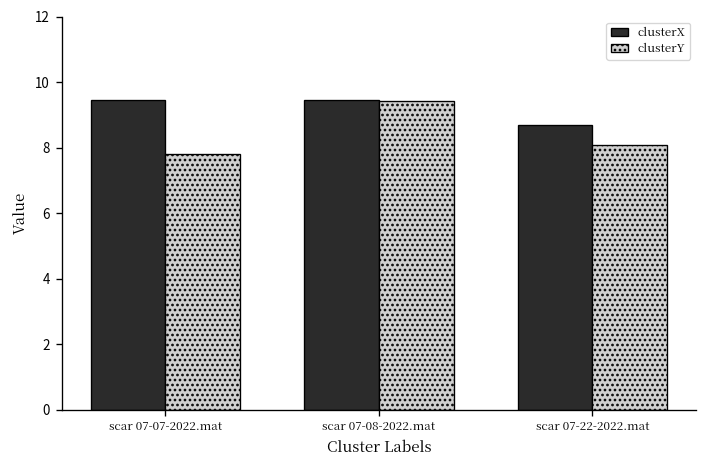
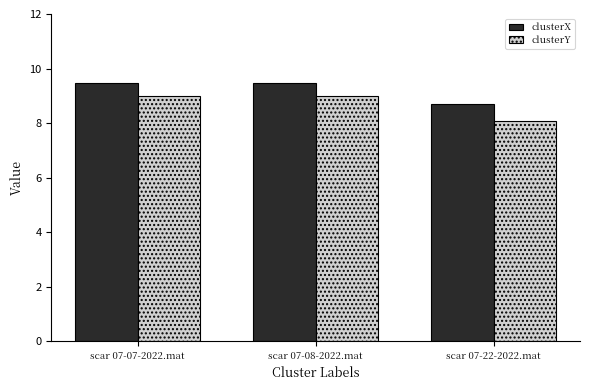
  {
    "clusterX": {
      "scar 07-07-2022.mat": 9.5,
      "scar 07-08-2022.mat": 9.5,
      "scar 07-22-2022.mat": 8.7
    },
    "clusterY": {
-     "scar 07-07-2022.mat": 7.8,
-     "scar 07-08-2022.mat": 9.4,
+     "scar 07-07-2022.mat": 9.0,
+     "scar 07-08-2022.mat": 9.0,
      "scar 07-22-2022.mat": 8.1
    }
  }
